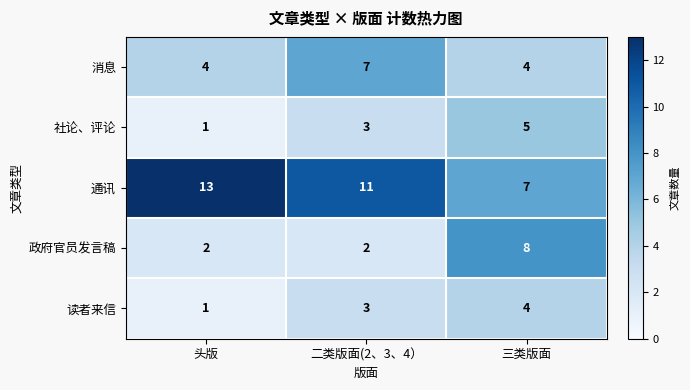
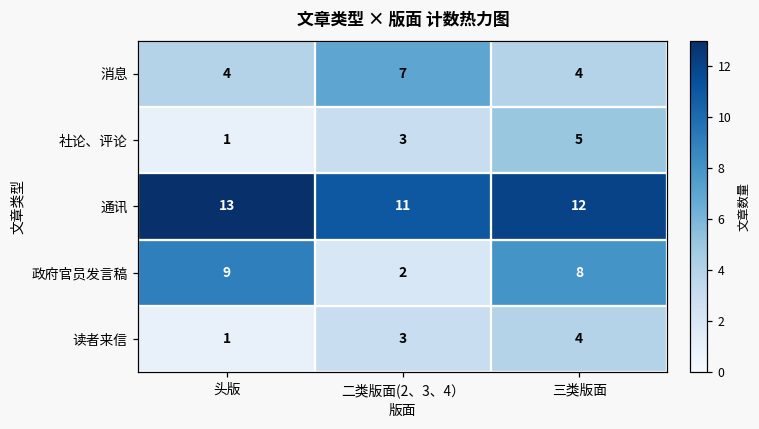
  {
    "消息": {
      "头版": 4,
      "二类版面(2、3、4）": 7,
      "三类版面": 4
    },
    "社论、评论": {
      "头版": 1,
      "二类版面(2、3、4）": 3,
      "三类版面": 5
    },
    "通讯": {
      "头版": 13,
      "二类版面(2、3、4）": 11,
-     "三类版面": 7
+     "三类版面": 12
    },
    "政府官员发言稿": {
-     "头版": 2,
+     "头版": 9,
      "二类版面(2、3、4）": 2,
      "三类版面": 8
    },
    "读者来信": {
      "头版": 1,
      "二类版面(2、3、4）": 3,
      "三类版面": 4
    }
  }
